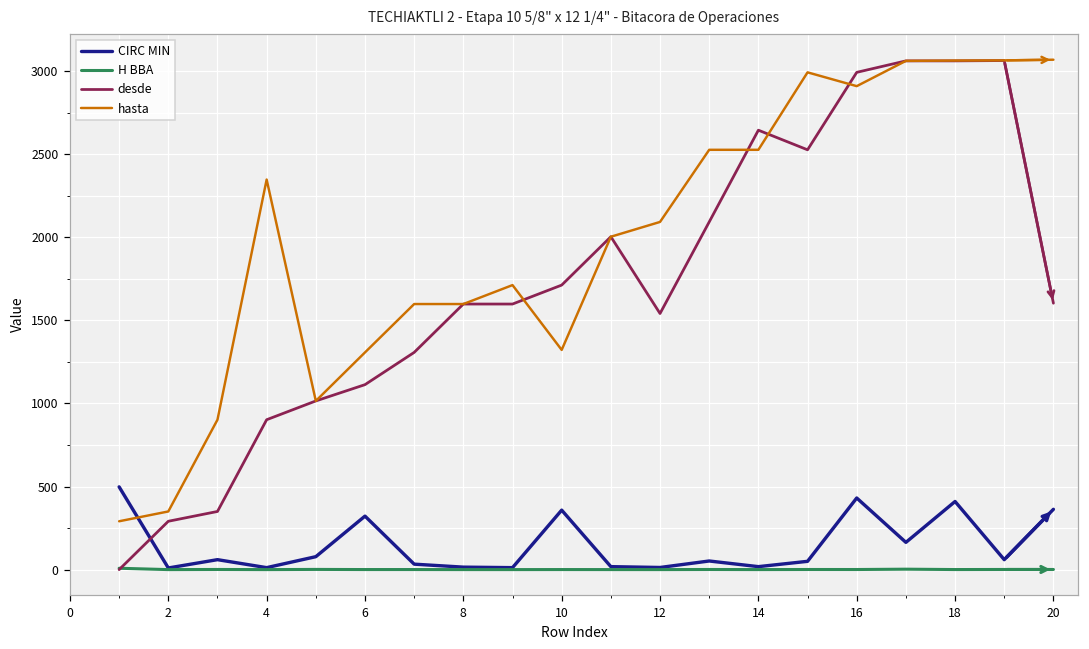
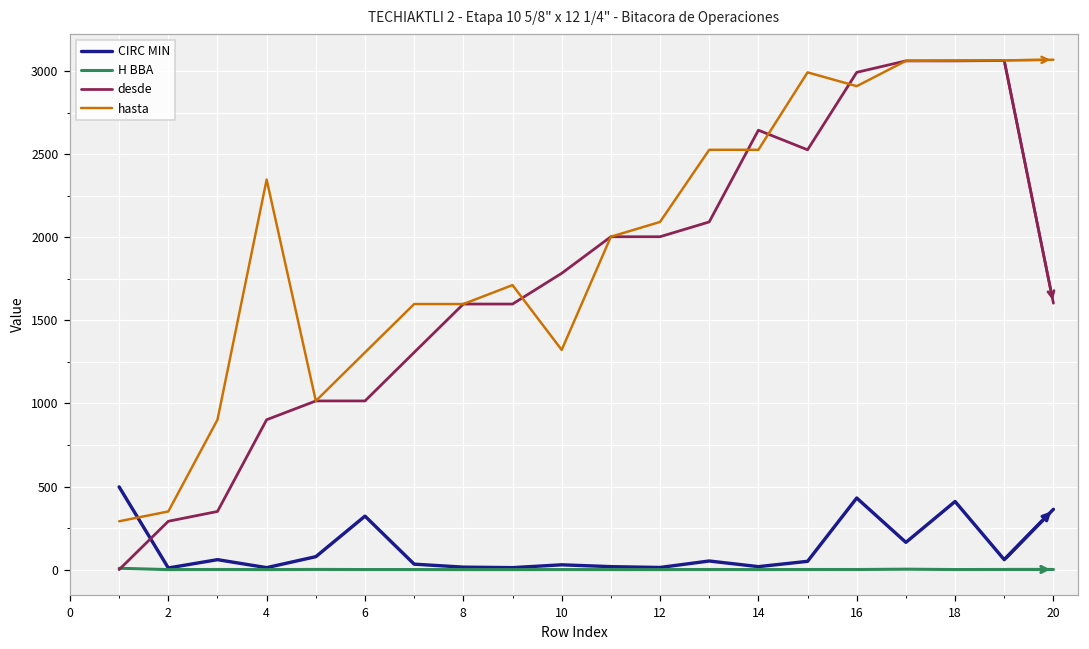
  {
    "CIRC MIN": {
      "6": 320,
-     "10": 360,
+     "10": 30,
      "14": 20,
      "16": 430,
      "18": 410,
      "20": 360
    },
    "H BBA": {
      "6": 0,
      "10": 0,
      "14": 0,
      "16": 0,
      "18": 0,
      "20": 0
    },
    "desde": {
      "2": 290,
      "4": 900,
-     "6": 1110,
-     "10": 1710,
-     "12": 1540,
+     "6": 1020,
+     "10": 1780,
+     "12": 2000,
      "14": 2640,
      "16": 2990,
      "20": 1600
    },
    "hasta": {
      "2": 350,
      "4": 2350,
      "6": 1310,
      "10": 1320,
      "12": 2090,
      "14": 2530,
      "16": 2910,
      "20": 3070
    }
  }
